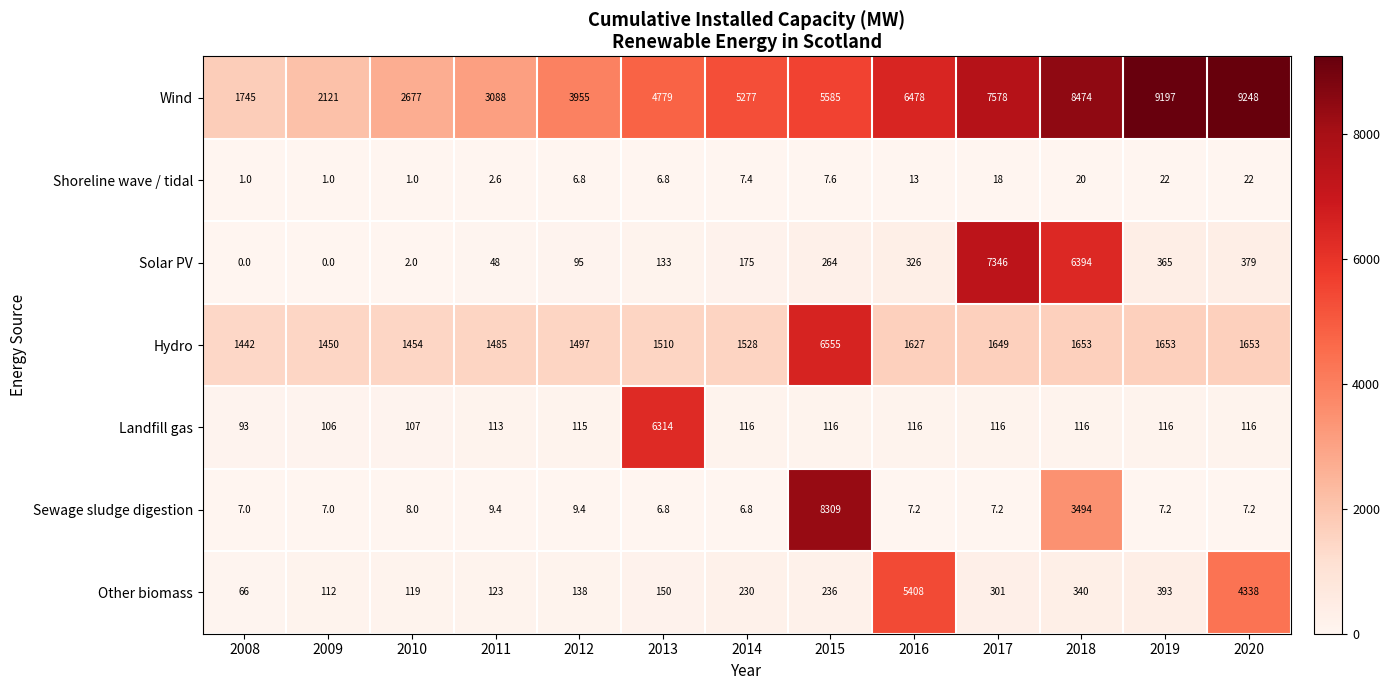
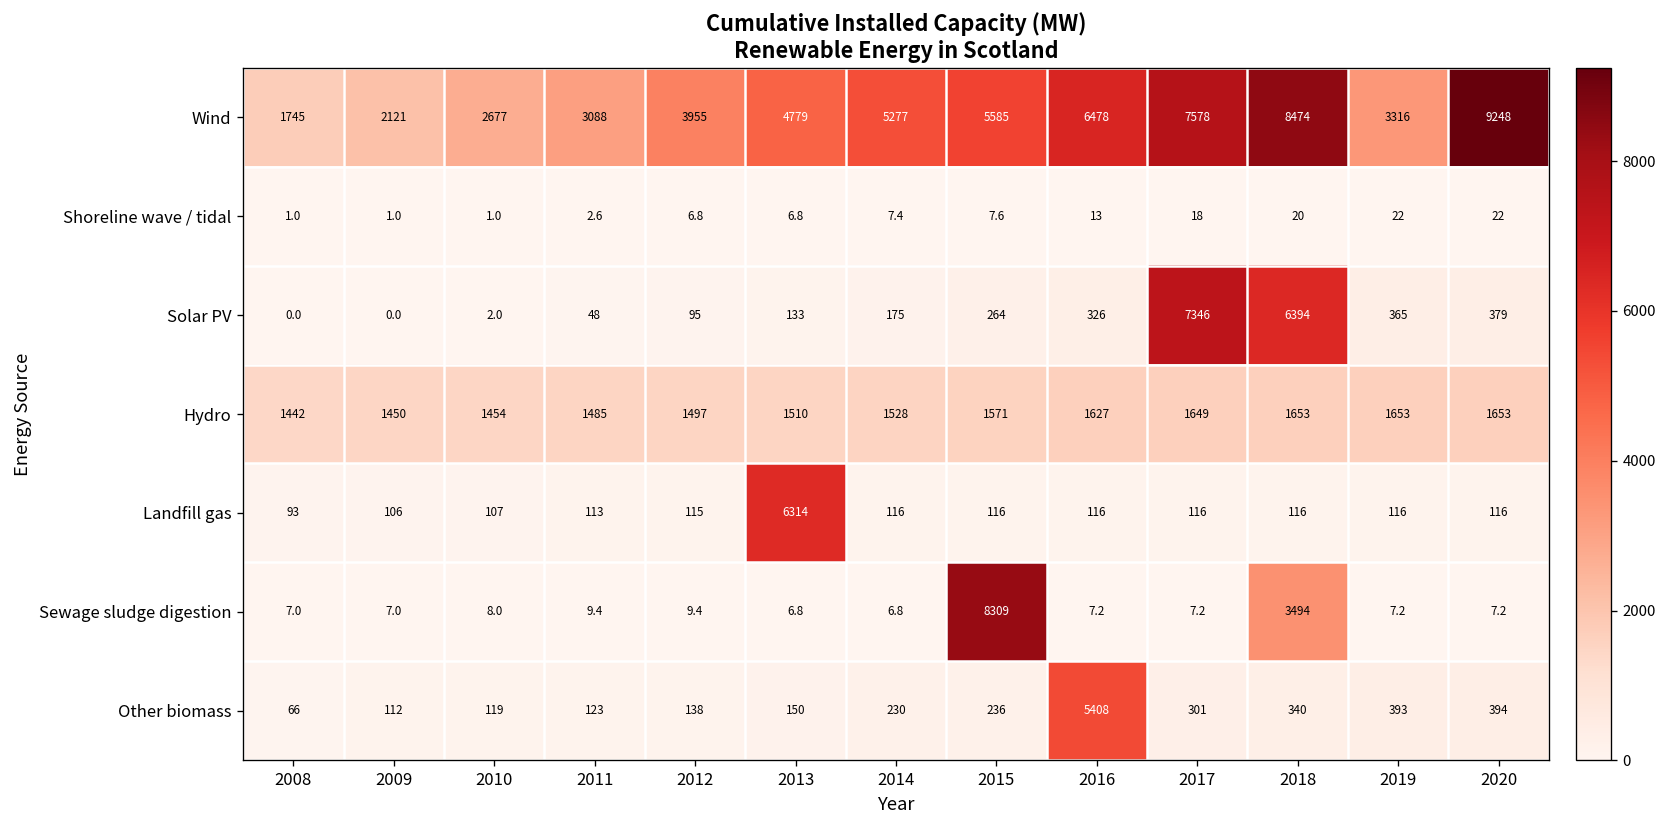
  {
    "Wind": {
      "2008": 1745,
      "2009": 2121,
      "2010": 2677,
      "2011": 3088,
      "2012": 3955,
      "2013": 4779,
      "2014": 5277,
      "2015": 5585,
      "2016": 6478,
      "2017": 7578,
      "2018": 8474,
-     "2019": 9197,
+     "2019": 3316,
      "2020": 9248
    },
    "Shoreline wave / tidal": {
      "2008": 1.0,
      "2009": 1.0,
      "2010": 1.0,
      "2011": 2.6,
      "2012": 6.8,
      "2013": 6.8,
      "2014": 7.4,
      "2015": 7.6,
      "2016": 13,
      "2017": 18,
      "2018": 20,
      "2019": 22,
      "2020": 22
    },
    "Solar PV": {
      "2008": 0.0,
      "2009": 0.0,
      "2010": 2.0,
      "2011": 48,
      "2012": 95,
      "2013": 133,
      "2014": 175,
      "2015": 264,
      "2016": 326,
      "2017": 7346,
      "2018": 6394,
      "2019": 365,
      "2020": 379
    },
    "Hydro": {
      "2008": 1442,
      "2009": 1450,
      "2010": 1454,
      "2011": 1485,
      "2012": 1497,
      "2013": 1510,
      "2014": 1528,
-     "2015": 6555,
+     "2015": 1571,
      "2016": 1627,
      "2017": 1649,
      "2018": 1653,
      "2019": 1653,
      "2020": 1653
    },
    "Landfill gas": {
      "2008": 93,
      "2009": 106,
      "2010": 107,
      "2011": 113,
      "2012": 115,
      "2013": 6314,
      "2014": 116,
      "2015": 116,
      "2016": 116,
      "2017": 116,
      "2018": 116,
      "2019": 116,
      "2020": 116
    },
    "Sewage sludge digestion": {
      "2008": 7.0,
      "2009": 7.0,
      "2010": 8.0,
      "2011": 9.4,
      "2012": 9.4,
      "2013": 6.8,
      "2014": 6.8,
      "2015": 8309,
      "2016": 7.2,
      "2017": 7.2,
      "2018": 3494,
      "2019": 7.2,
      "2020": 7.2
    },
    "Other biomass": {
      "2008": 66,
      "2009": 112,
      "2010": 119,
      "2011": 123,
      "2012": 138,
      "2013": 150,
      "2014": 230,
      "2015": 236,
      "2016": 5408,
      "2017": 301,
      "2018": 340,
      "2019": 393,
-     "2020": 4338
+     "2020": 394
    }
  }
